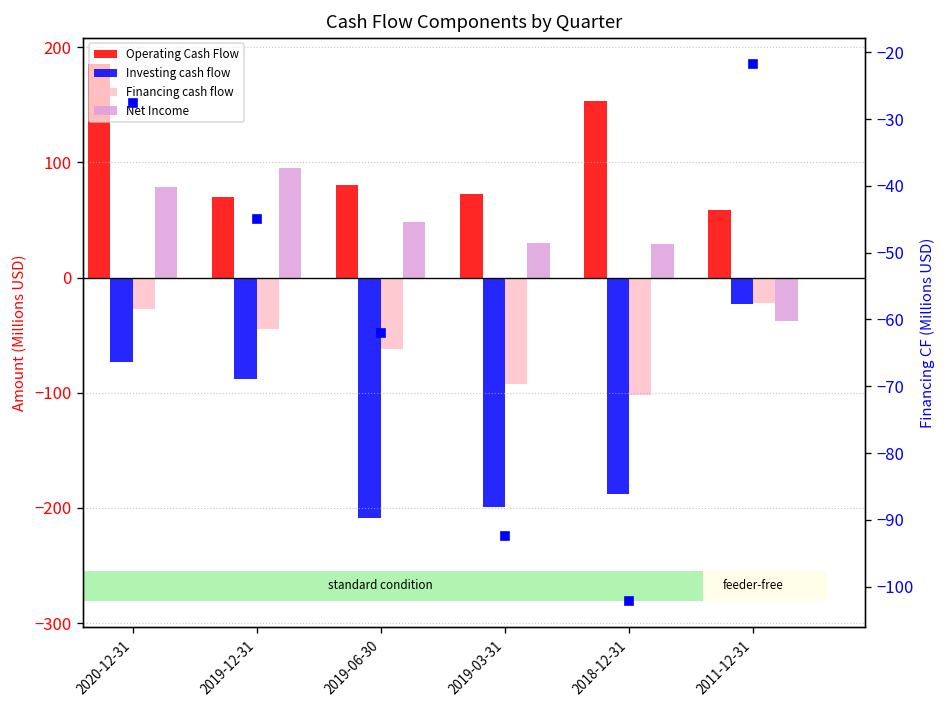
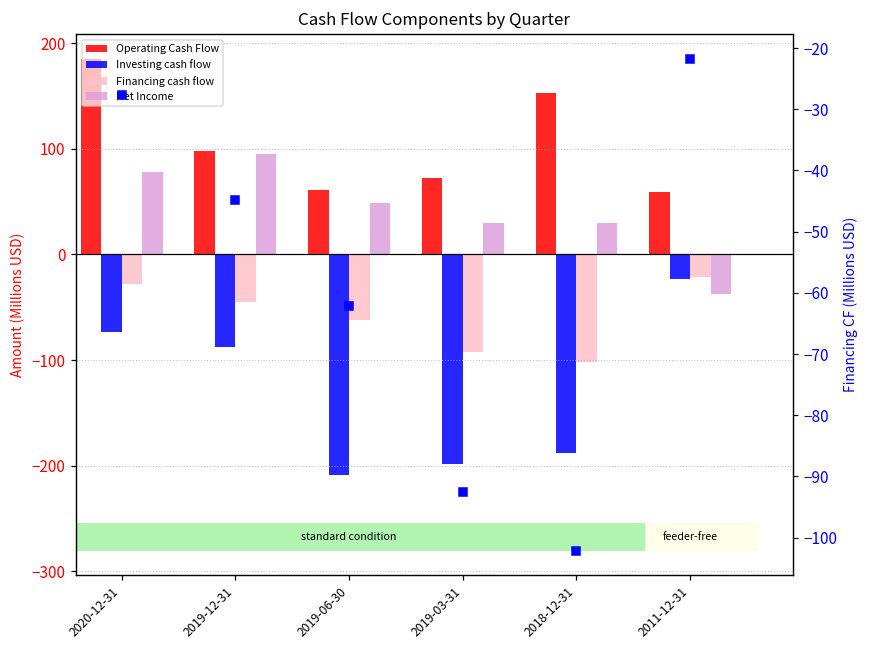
  {
    "Operating Cash Flow": {
-     "2019-12-31": 70,
-     "2019-06-30": 80,
+     "2019-12-31": 100,
+     "2019-06-30": 60,
      "2019-03-31": 70,
      "2018-12-31": 150,
      "2011-12-31": 60
    }
  }
